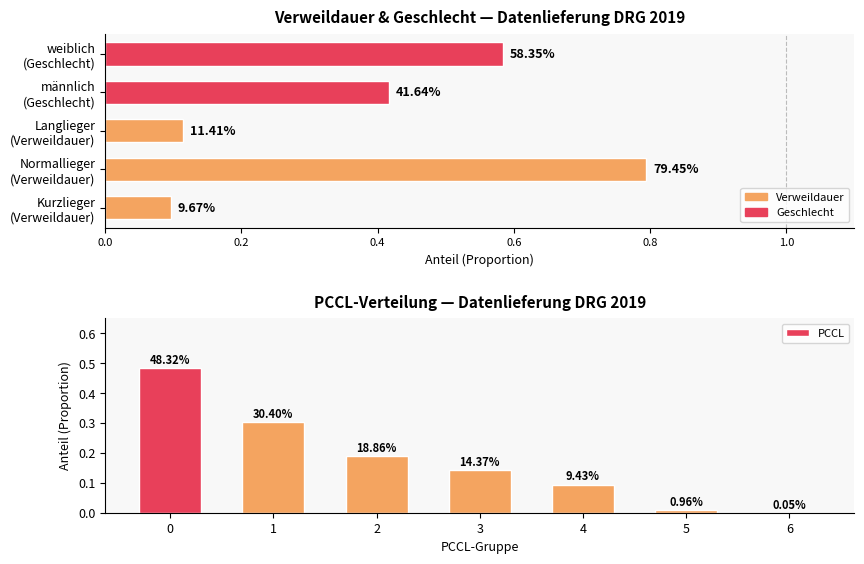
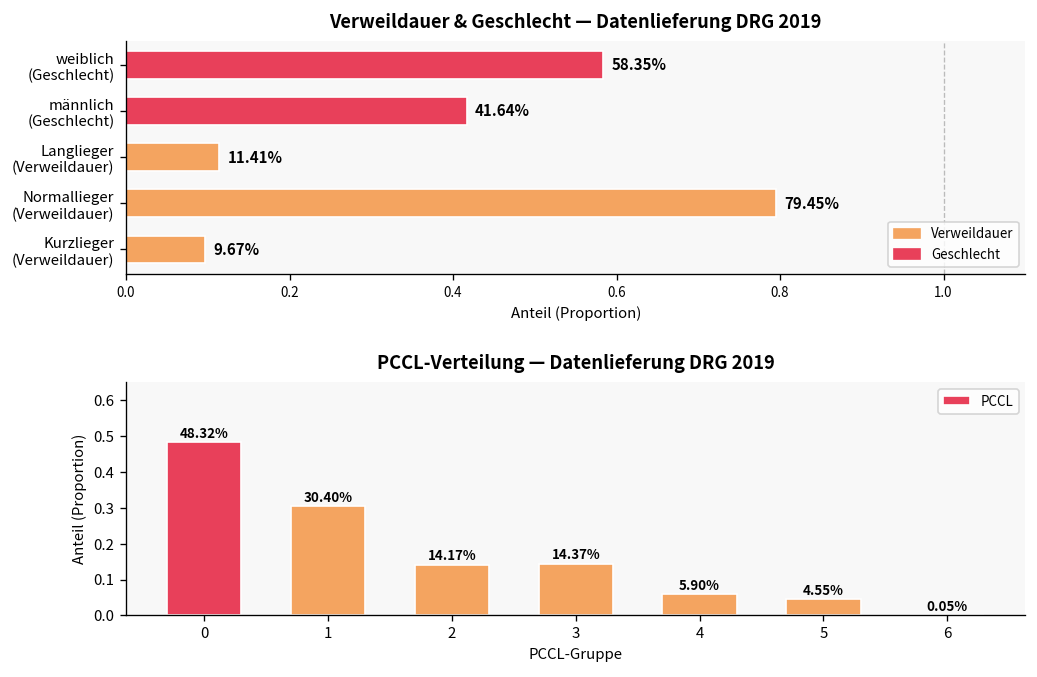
  {
    "Verweildauer & Geschlecht — Datenlieferung DRG 2019": {
      "weiblich (Geschlecht)": "58.35%",
      "männlich (Geschlecht)": "41.64%",
      "Langlieger (Verweildauer)": "11.41%",
      "Normallieger (Verweildauer)": "79.45%",
      "Kurzlieger (Verweildauer)": "9.67%"
    },
    "PCCL-Verteilung — Datenlieferung DRG 2019": {
      "0": "48.32%",
      "1": "30.40%",
-     "2": "18.86%",
+     "2": "14.17%",
      "3": "14.37%",
-     "4": "9.43%",
-     "5": "0.96%",
+     "4": "5.90%",
+     "5": "4.55%",
      "6": "0.05%"
    }
  }
